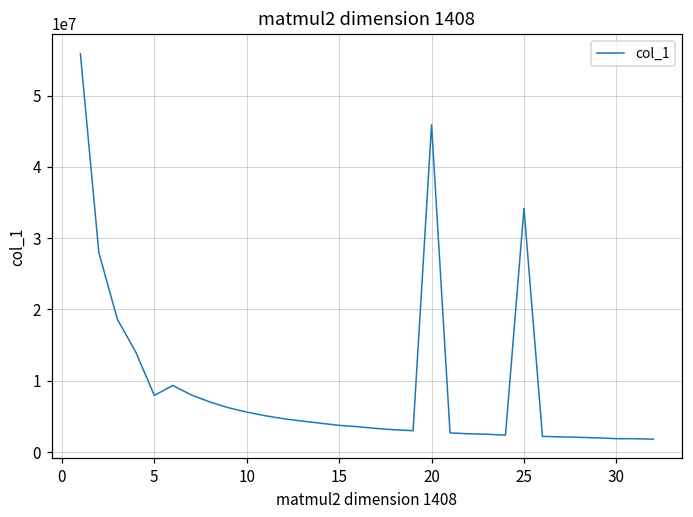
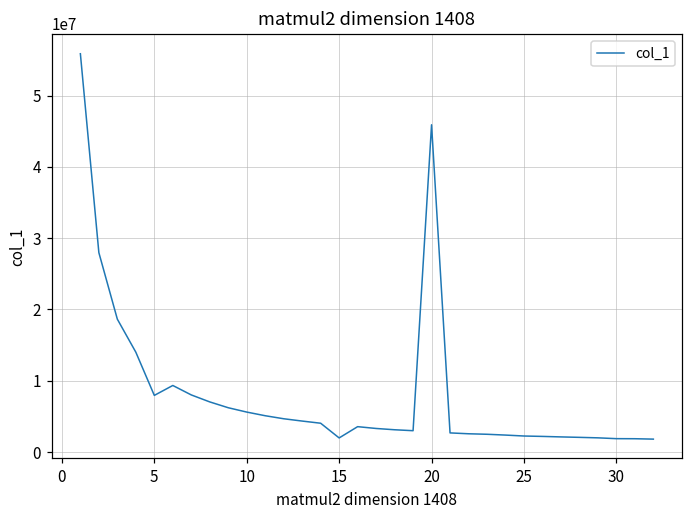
  {
    "5": 8000000,
    "10": 6000000,
-   "15": 4000000,
+   "15": 2000000,
    "20": 46000000,
-   "25": 34000000,
+   "25": 2000000,
    "30": 2000000
  }
